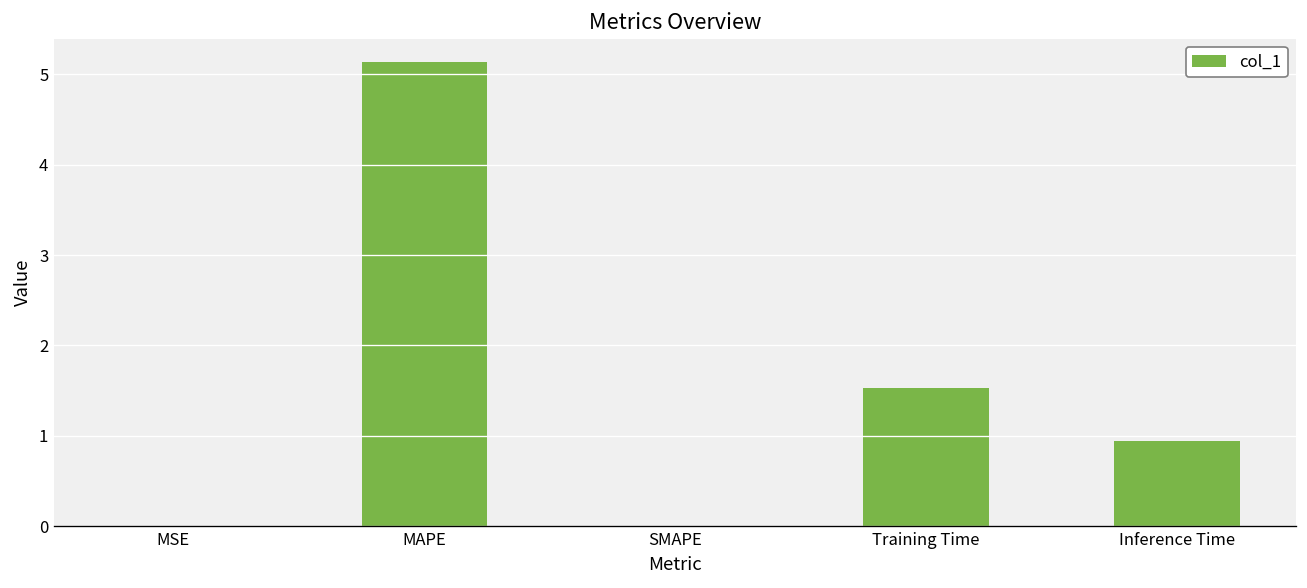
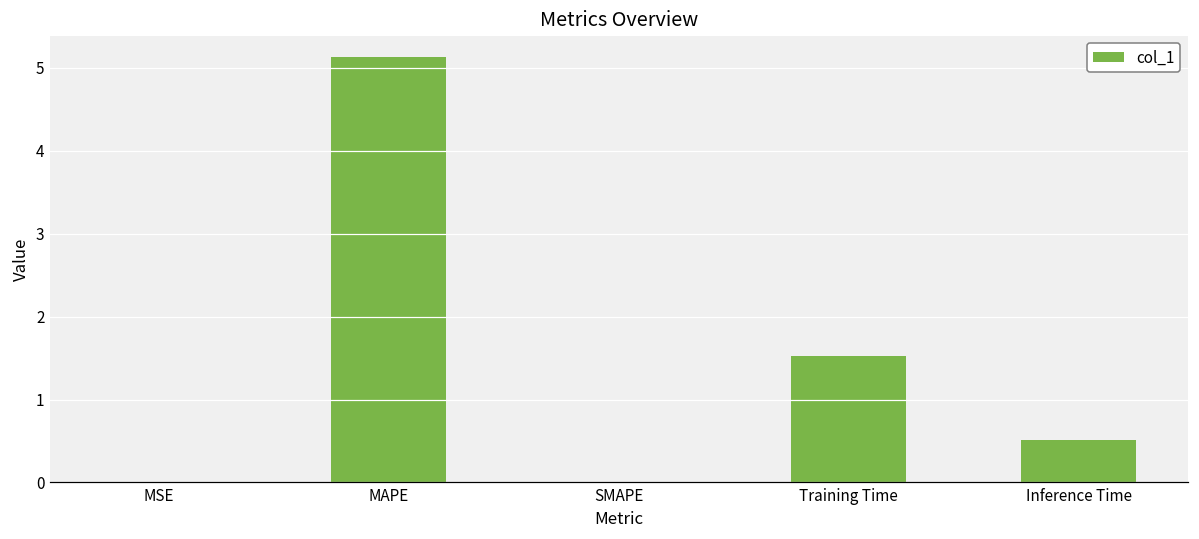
  {
    "MAPE": 5.1,
    "SMAPE": 0.0,
    "Training Time": 1.5,
-   "Inference Time": 0.9
+   "Inference Time": 0.5
  }
